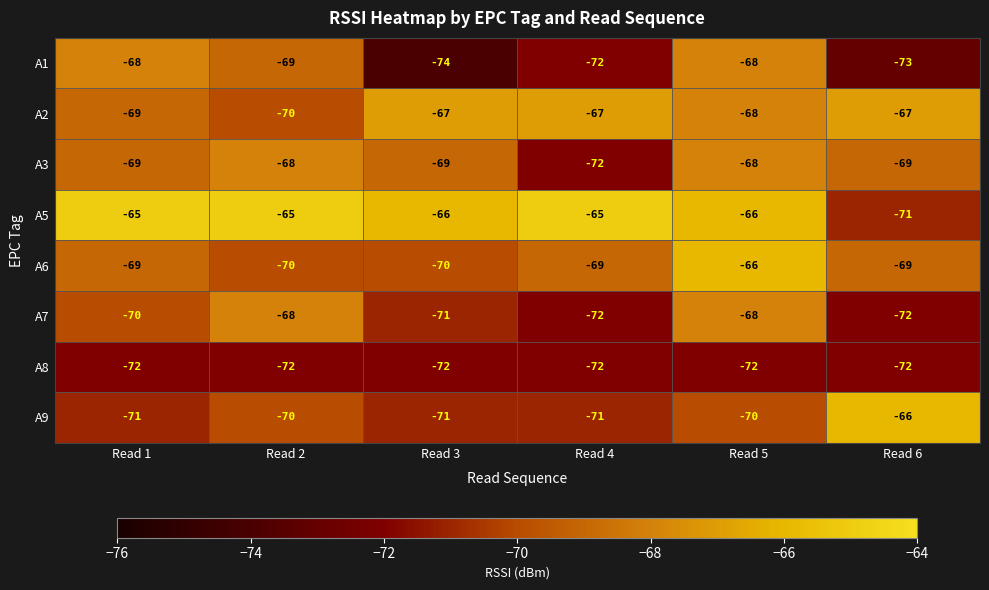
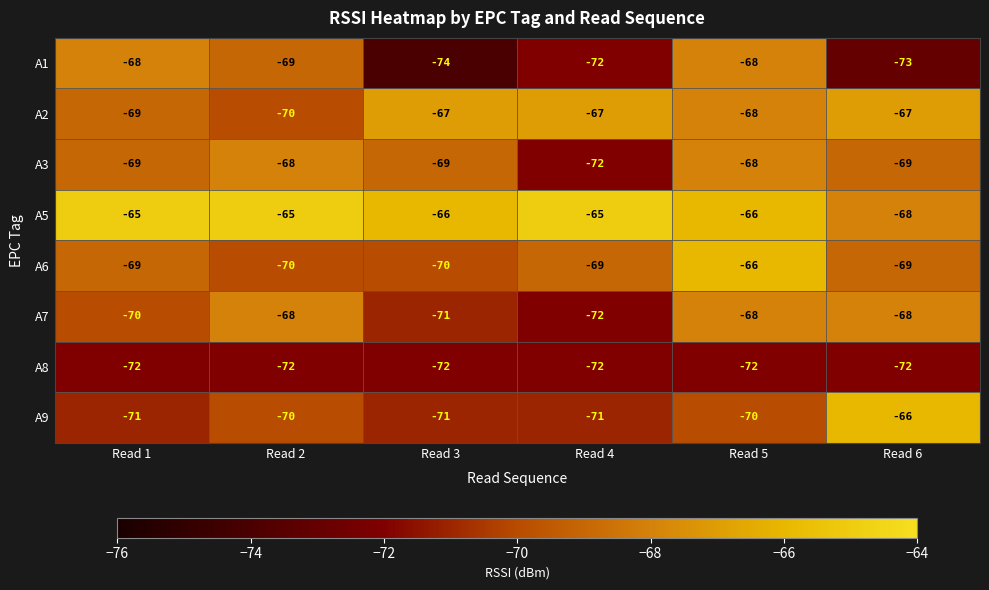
  {
    "A1": {
      "Read 1": -68,
      "Read 2": -69,
      "Read 3": -74,
      "Read 4": -72,
      "Read 5": -68,
      "Read 6": -73
    },
    "A2": {
      "Read 1": -69,
      "Read 2": -70,
      "Read 3": -67,
      "Read 4": -67,
      "Read 5": -68,
      "Read 6": -67
    },
    "A3": {
      "Read 1": -69,
      "Read 2": -68,
      "Read 3": -69,
      "Read 4": -72,
      "Read 5": -68,
      "Read 6": -69
    },
    "A5": {
      "Read 1": -65,
      "Read 2": -65,
      "Read 3": -66,
      "Read 4": -65,
      "Read 5": -66,
-     "Read 6": -71
+     "Read 6": -68
    },
    "A6": {
      "Read 1": -69,
      "Read 2": -70,
      "Read 3": -70,
      "Read 4": -69,
      "Read 5": -66,
      "Read 6": -69
    },
    "A7": {
      "Read 1": -70,
      "Read 2": -68,
      "Read 3": -71,
      "Read 4": -72,
      "Read 5": -68,
-     "Read 6": -72
+     "Read 6": -68
    },
    "A8": {
      "Read 1": -72,
      "Read 2": -72,
      "Read 3": -72,
      "Read 4": -72,
      "Read 5": -72,
      "Read 6": -72
    },
    "A9": {
      "Read 1": -71,
      "Read 2": -70,
      "Read 3": -71,
      "Read 4": -71,
      "Read 5": -70,
      "Read 6": -66
    }
  }
